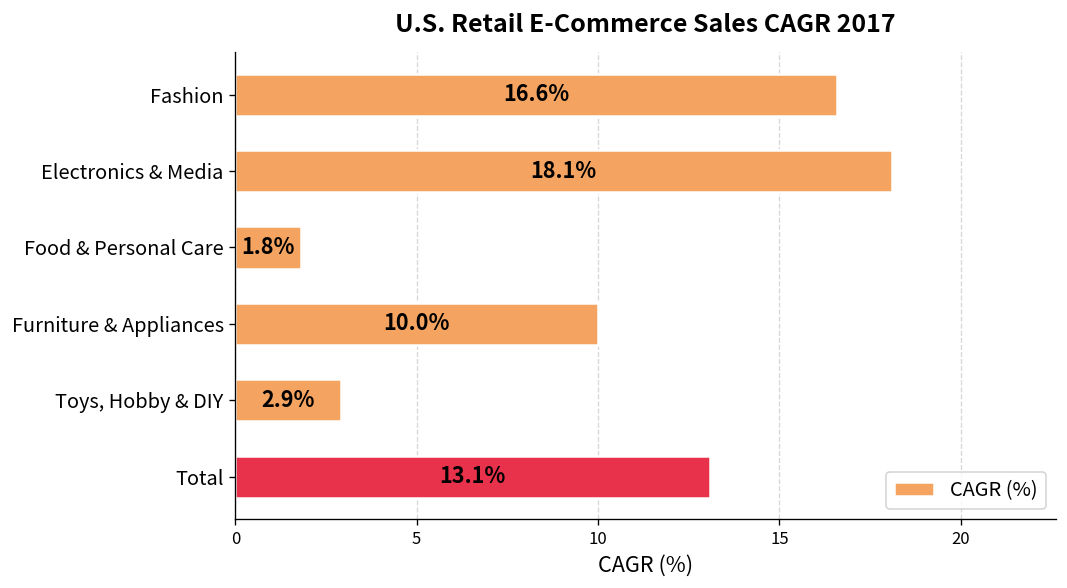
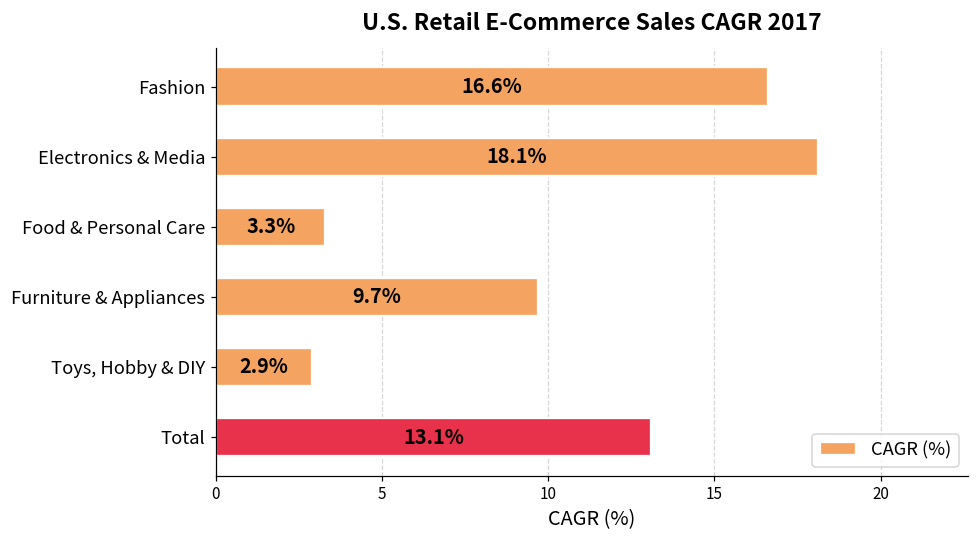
  {
    "Fashion": "16.6%",
    "Electronics & Media": "18.1%",
-   "Food & Personal Care": "1.8%",
-   "Furniture & Appliances": "10.0%",
+   "Food & Personal Care": "3.3%",
+   "Furniture & Appliances": "9.7%",
    "Toys, Hobby & DIY": "2.9%",
    "Total": "13.1%"
  }
